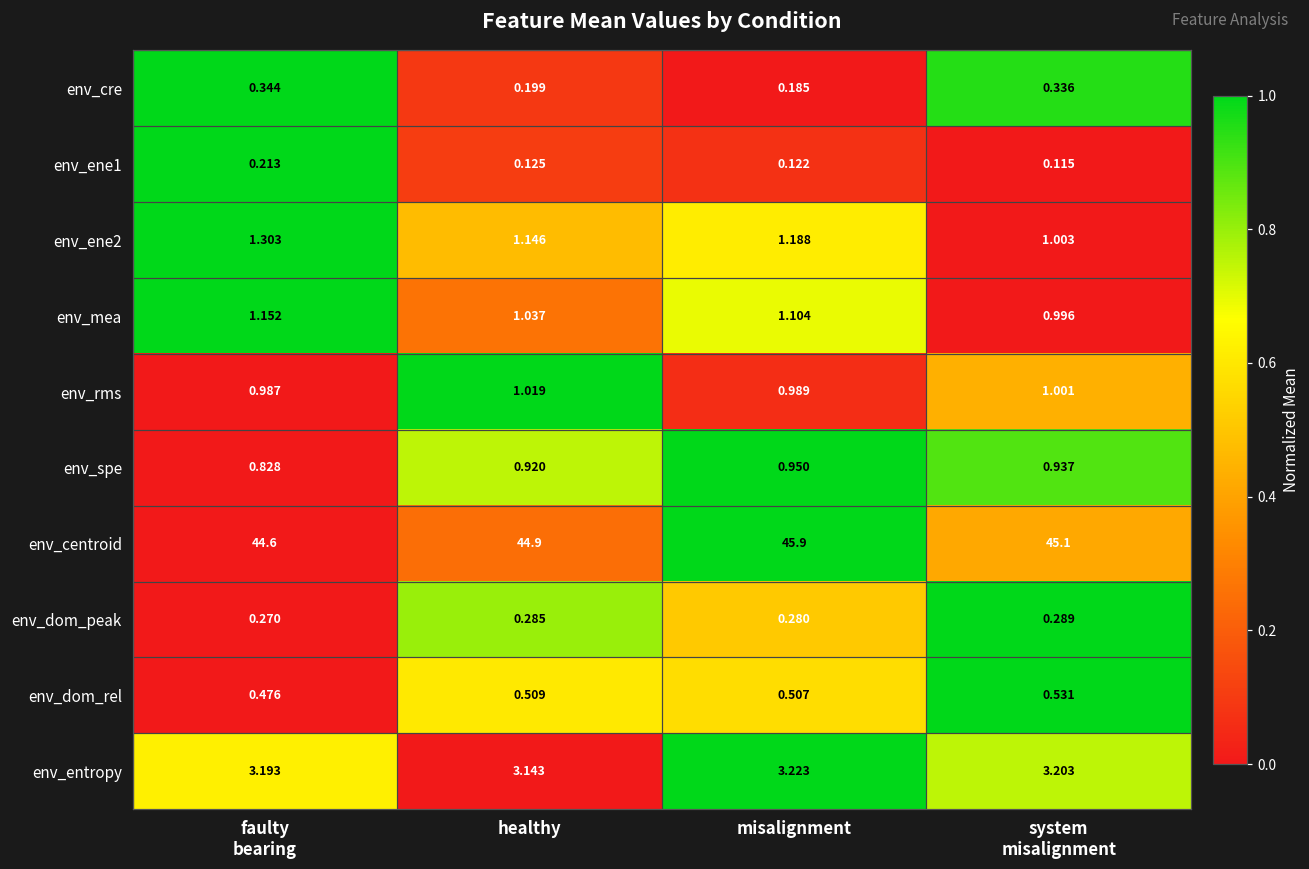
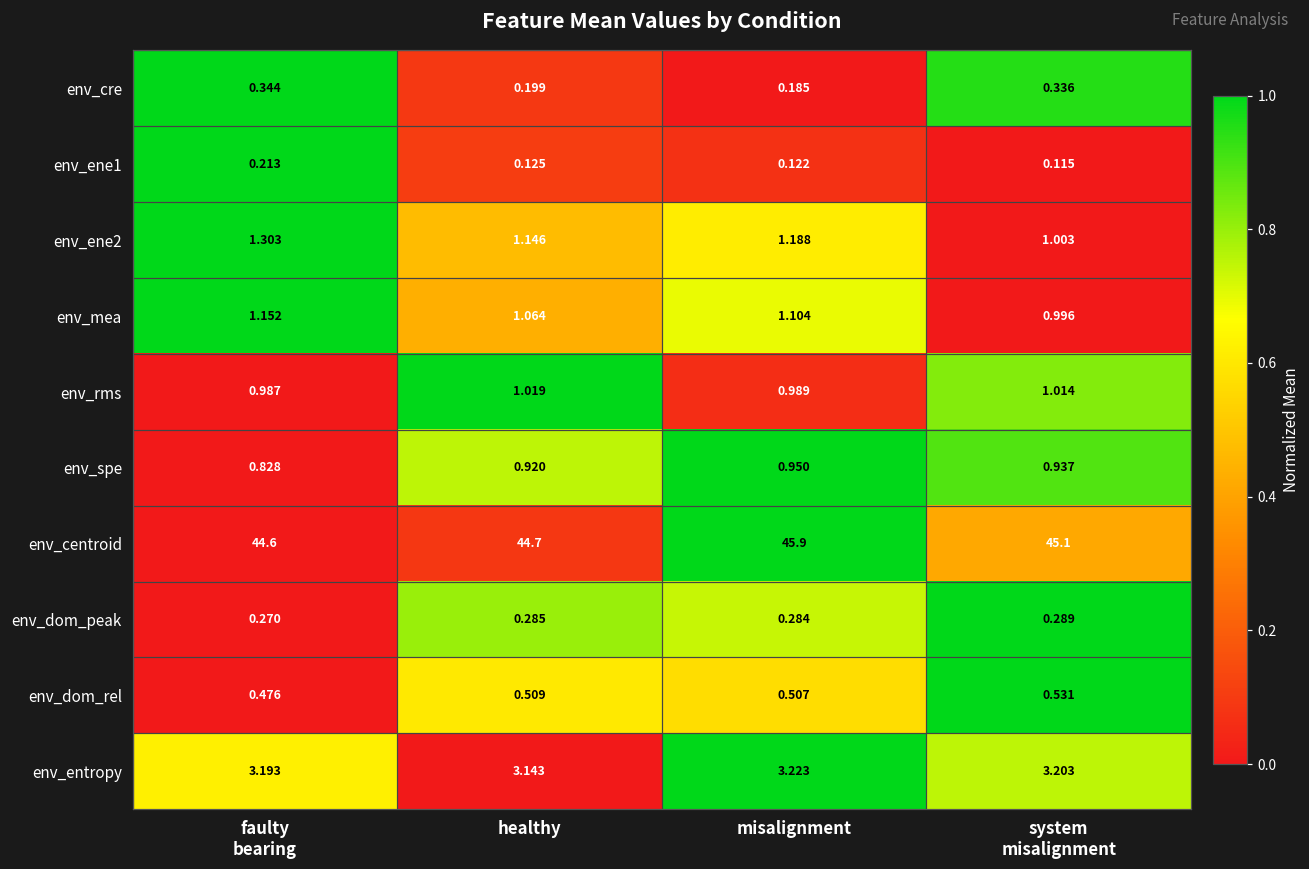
  {
    "env_cre": {
      "faulty bearing": 0.344,
      "healthy": 0.199,
      "misalignment": 0.185,
      "system misalignment": 0.336
    },
    "env_ene1": {
      "faulty bearing": 0.213,
      "healthy": 0.125,
      "misalignment": 0.122,
      "system misalignment": 0.115
    },
    "env_ene2": {
      "faulty bearing": 1.303,
      "healthy": 1.146,
      "misalignment": 1.188,
      "system misalignment": 1.003
    },
    "env_mea": {
      "faulty bearing": 1.152,
-     "healthy": 1.037,
+     "healthy": 1.064,
      "misalignment": 1.104,
      "system misalignment": 0.996
    },
    "env_rms": {
      "faulty bearing": 0.987,
      "healthy": 1.019,
      "misalignment": 0.989,
-     "system misalignment": 1.001
+     "system misalignment": 1.014
    },
    "env_spe": {
      "faulty bearing": 0.828,
      "healthy": 0.920,
      "misalignment": 0.950,
      "system misalignment": 0.937
    },
    "env_centroid": {
      "faulty bearing": 44.6,
-     "healthy": 44.9,
+     "healthy": 44.7,
      "misalignment": 45.9,
      "system misalignment": 45.1
    },
    "env_dom_peak": {
      "faulty bearing": 0.270,
      "healthy": 0.285,
-     "misalignment": 0.280,
+     "misalignment": 0.284,
      "system misalignment": 0.289
    },
    "env_dom_rel": {
      "faulty bearing": 0.476,
      "healthy": 0.509,
      "misalignment": 0.507,
      "system misalignment": 0.531
    },
    "env_entropy": {
      "faulty bearing": 3.193,
      "healthy": 3.143,
      "misalignment": 3.223,
      "system misalignment": 3.203
    }
  }
